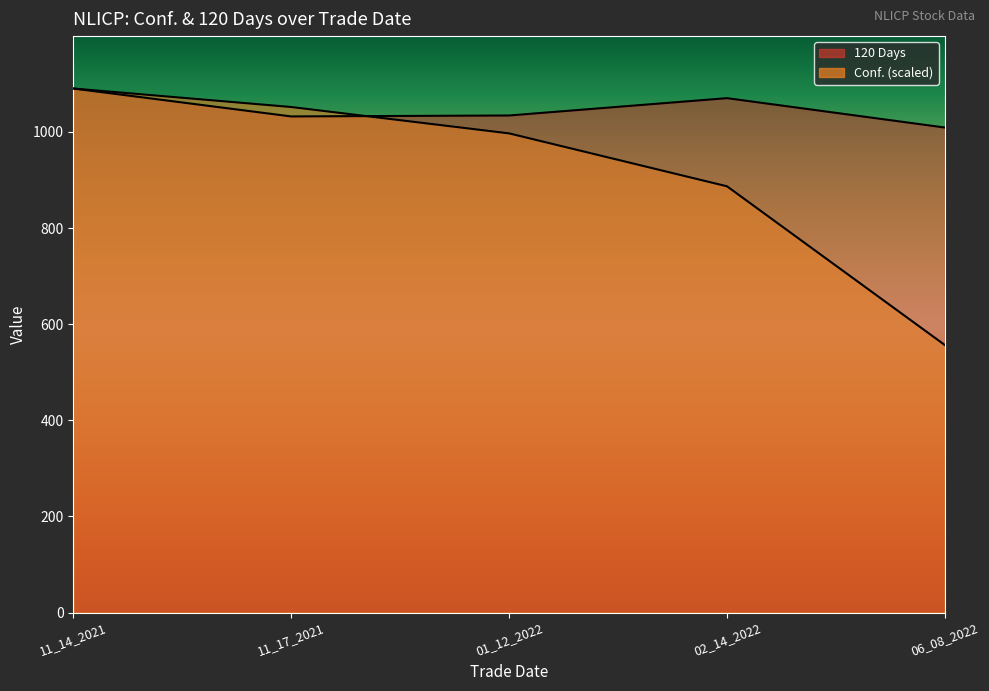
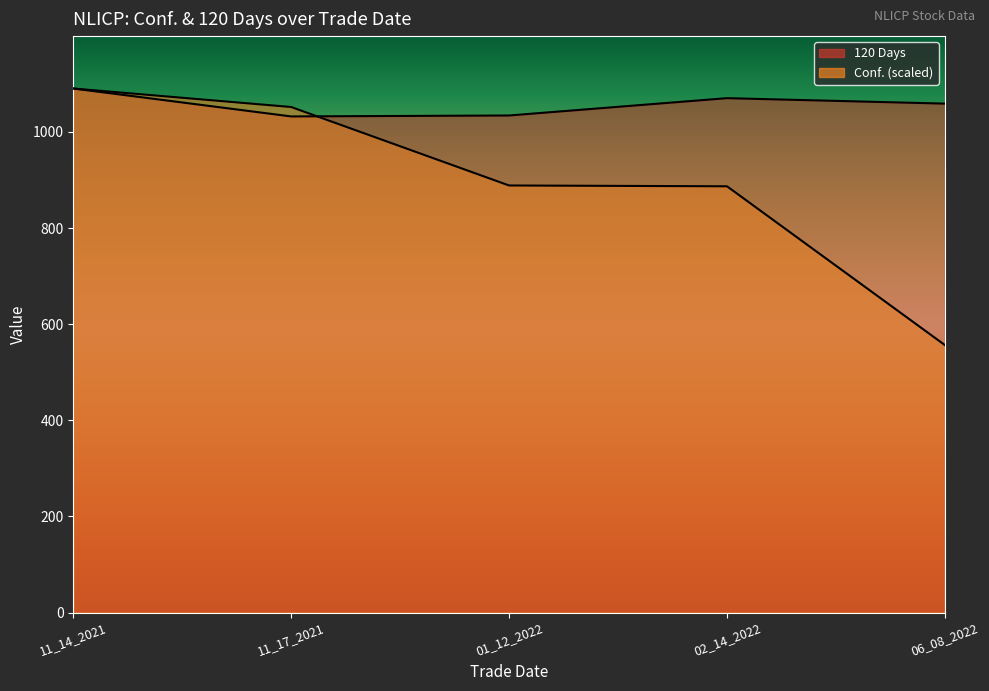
  {
    "120 Days": {
      "11_17_2021": 1030,
      "01_12_2022": 1030,
      "02_14_2022": 1070,
-     "06_08_2022": 1010
+     "06_08_2022": 1060
    },
    "Conf. (scaled)": {
      "11_17_2021": 1050,
-     "01_12_2022": 1000,
+     "01_12_2022": 890,
      "02_14_2022": 890,
      "06_08_2022": 560
    }
  }
